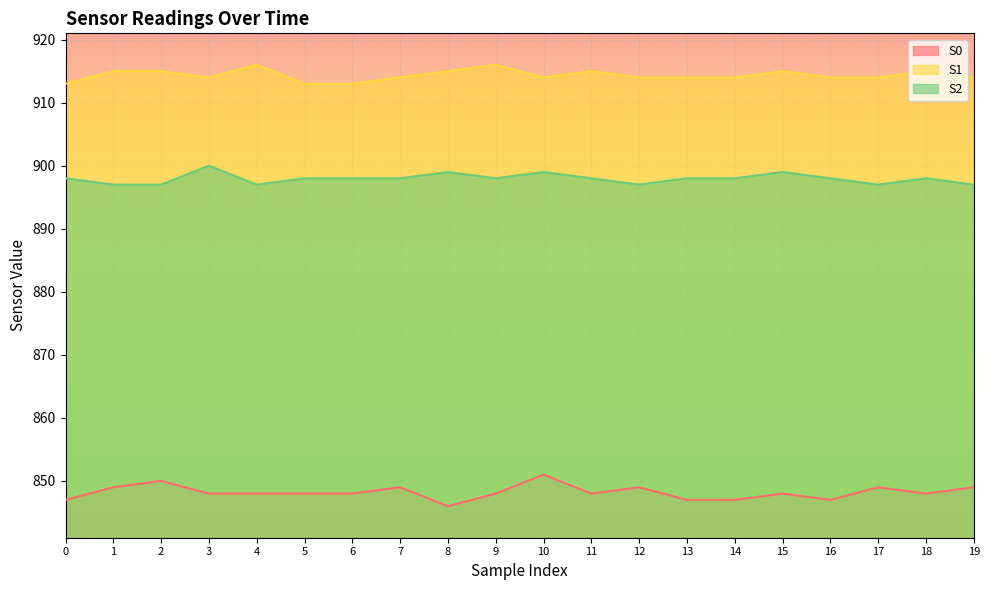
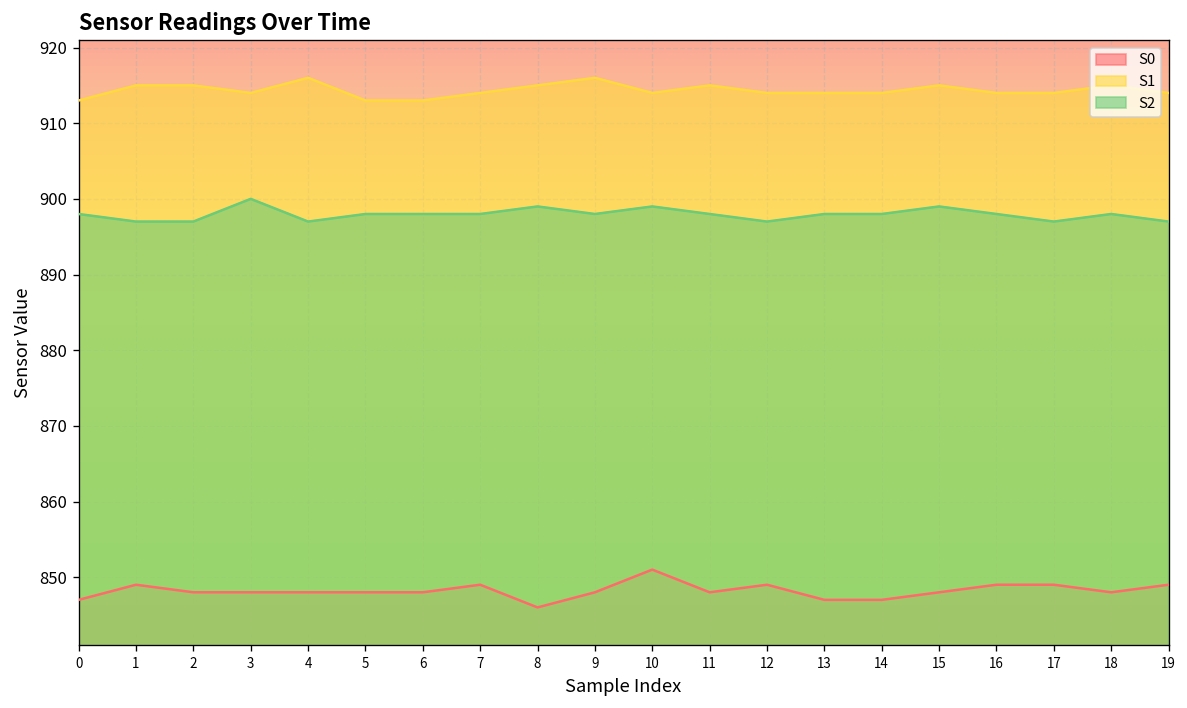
  {
    "S0": {
      "0": 847,
      "1": 849,
-     "2": 850,
+     "2": 848,
      "3": 848,
      "4": 848,
      "5": 848,
      "6": 848,
      "7": 849,
      "8": 846,
      "9": 848,
      "10": 851,
      "11": 848,
      "12": 849,
      "13": 847,
      "14": 847,
      "15": 848,
-     "16": 847,
+     "16": 849,
      "17": 849,
      "18": 848,
      "19": 849
    },
    "S1": {
      "0": 913,
      "1": 915,
      "2": 915,
      "3": 914,
      "4": 916,
      "5": 913,
      "6": 913,
      "7": 914,
      "8": 915,
      "9": 916,
      "10": 914,
      "11": 915,
      "12": 914,
      "13": 914,
      "14": 914,
      "15": 915,
      "16": 914,
      "17": 914,
      "19": 914
    },
    "S2": {
      "0": 898,
      "1": 897,
      "2": 897,
      "3": 900,
      "4": 897,
      "5": 898,
      "6": 898,
      "7": 898,
      "8": 899,
      "9": 898,
      "10": 899,
      "11": 898,
      "12": 897,
      "13": 898,
      "14": 898,
      "15": 899,
      "16": 898,
      "17": 897,
      "18": 898,
      "19": 897
    }
  }
